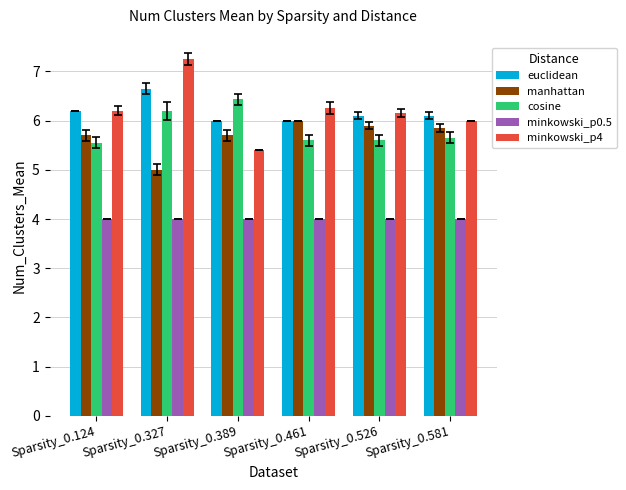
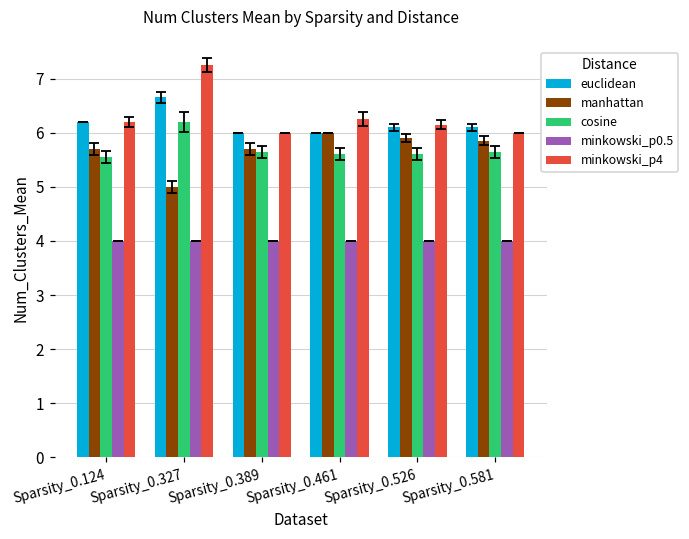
  {
    "euclidean": {
      "Sparsity_0.124": 6.2,
      "Sparsity_0.327": 6.7,
      "Sparsity_0.389": 6.0,
      "Sparsity_0.461": 6.0,
      "Sparsity_0.526": 6.1,
      "Sparsity_0.581": 6.1
    },
    "manhattan": {
      "Sparsity_0.124": 5.7,
      "Sparsity_0.327": 5.0,
      "Sparsity_0.389": 5.7,
      "Sparsity_0.461": 6.0,
      "Sparsity_0.526": 5.9,
      "Sparsity_0.581": 5.9
    },
    "cosine": {
      "Sparsity_0.124": 5.6,
      "Sparsity_0.327": 6.2,
-     "Sparsity_0.389": 6.4,
+     "Sparsity_0.389": 5.7,
      "Sparsity_0.461": 5.6,
      "Sparsity_0.526": 5.6,
      "Sparsity_0.581": 5.7
    },
    "minkowski_p0.5": {
      "Sparsity_0.124": 4.0,
      "Sparsity_0.327": 4.0,
      "Sparsity_0.389": 4.0,
      "Sparsity_0.461": 4.0,
      "Sparsity_0.526": 4.0,
      "Sparsity_0.581": 4.0
    },
    "minkowski_p4": {
      "Sparsity_0.124": 6.2,
      "Sparsity_0.327": 7.3,
-     "Sparsity_0.389": 5.4,
+     "Sparsity_0.389": 6.0,
      "Sparsity_0.461": 6.3,
      "Sparsity_0.526": 6.2,
      "Sparsity_0.581": 6.0
    }
  }
